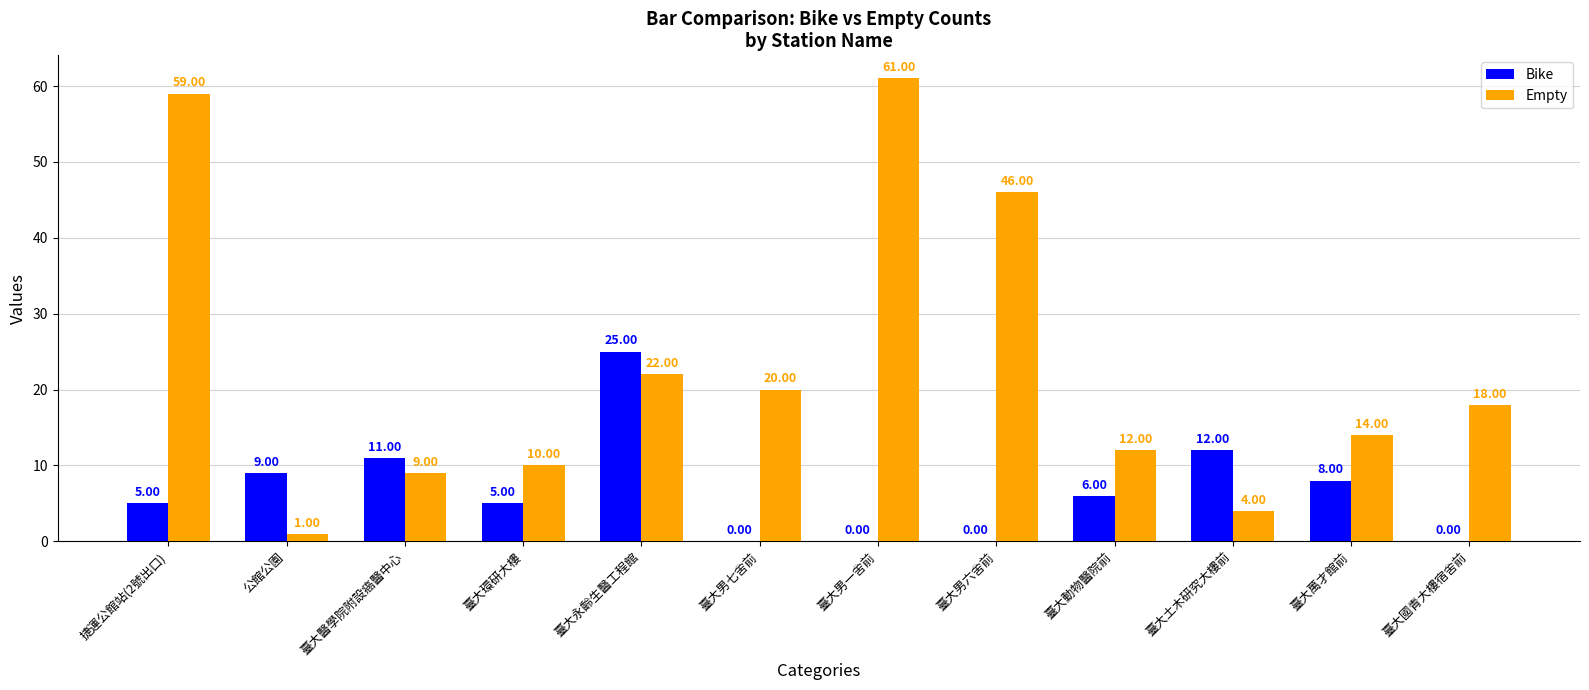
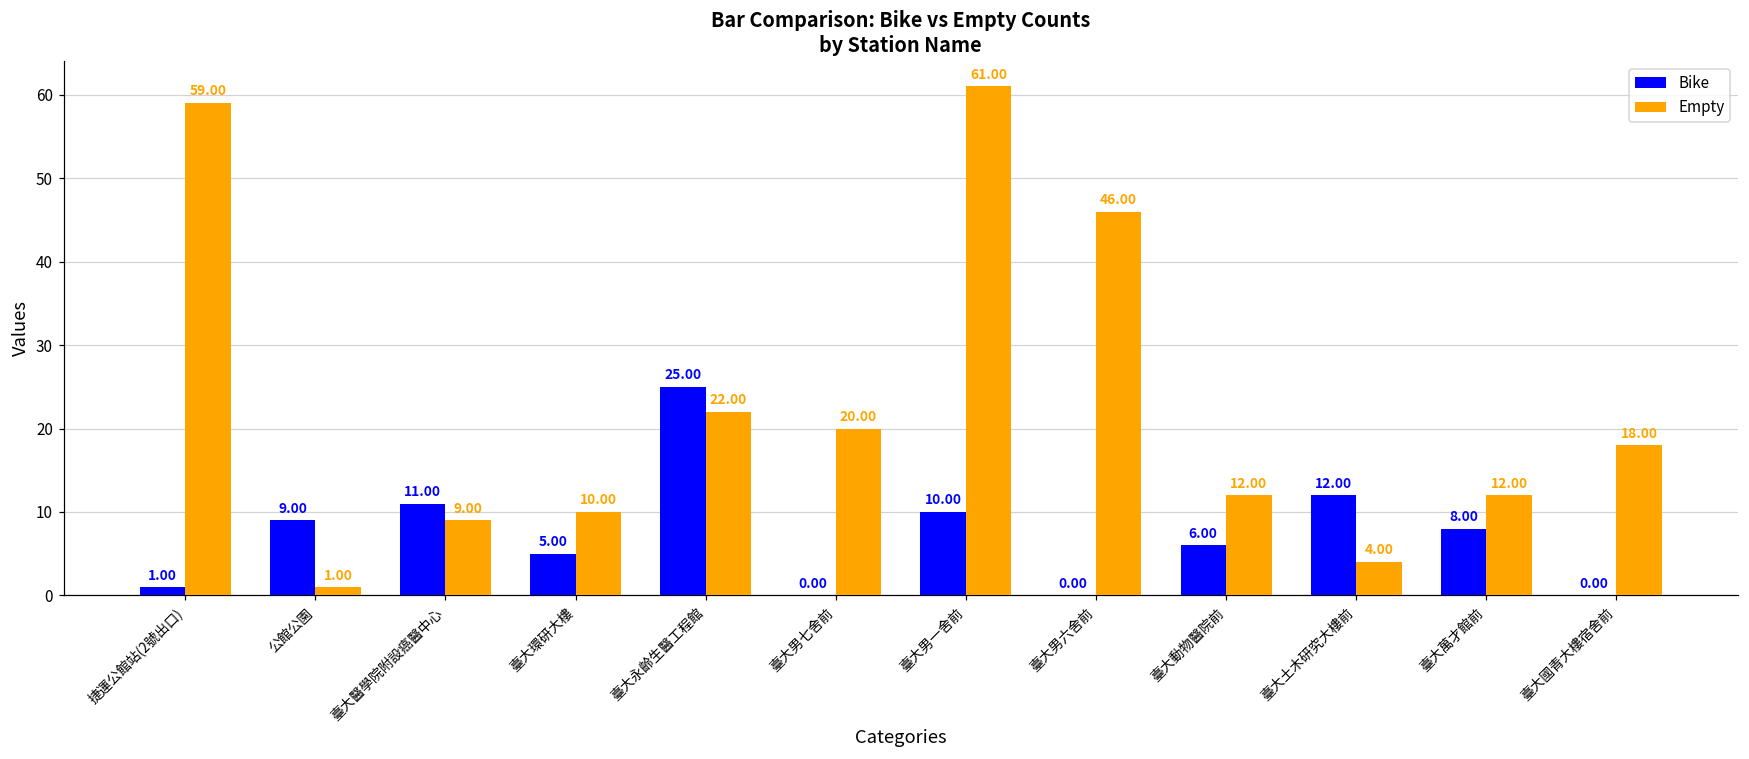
  {
    "Bike": {
-     "捷運公館站(2號出口)": 5.00,
+     "捷運公館站(2號出口)": 1.00,
      "公館公園": 9.00,
      "臺大醫學院附設癌醫中心": 11.00,
      "臺大環研大樓": 5.00,
      "臺大永齡生醫工程館": 25.00,
      "臺大男七舍前": 0.00,
-     "臺大男一舍前": 0.00,
+     "臺大男一舍前": 10.00,
      "臺大男六舍前": 0.00,
      "臺大動物醫院前": 6.00,
      "臺大土木研究大樓前": 12.00,
      "臺大萬才館前": 8.00,
      "臺大國青大樓宿舍前": 0.00
    },
    "Empty": {
      "捷運公館站(2號出口)": 59.00,
      "公館公園": 1.00,
      "臺大醫學院附設癌醫中心": 9.00,
      "臺大環研大樓": 10.00,
      "臺大永齡生醫工程館": 22.00,
      "臺大男七舍前": 20.00,
      "臺大男一舍前": 61.00,
      "臺大男六舍前": 46.00,
      "臺大動物醫院前": 12.00,
      "臺大土木研究大樓前": 4.00,
-     "臺大萬才館前": 14.00,
+     "臺大萬才館前": 12.00,
      "臺大國青大樓宿舍前": 18.00
    }
  }
